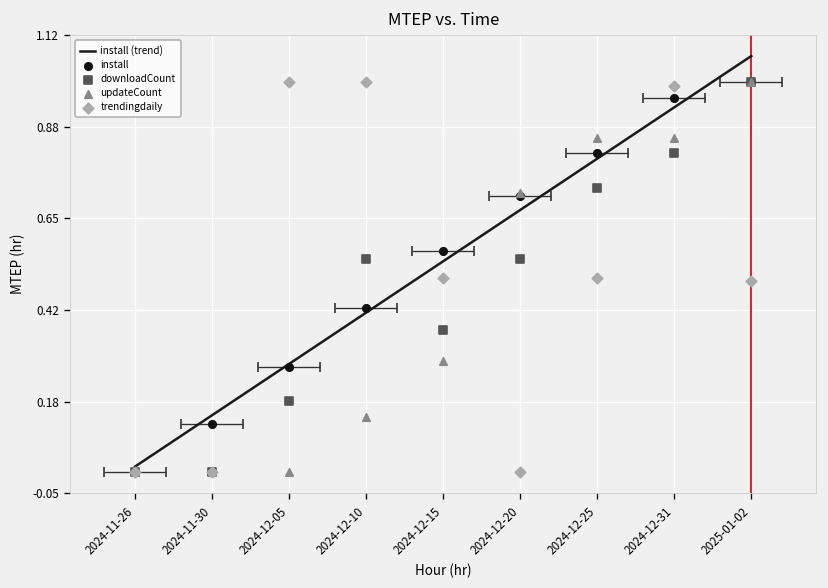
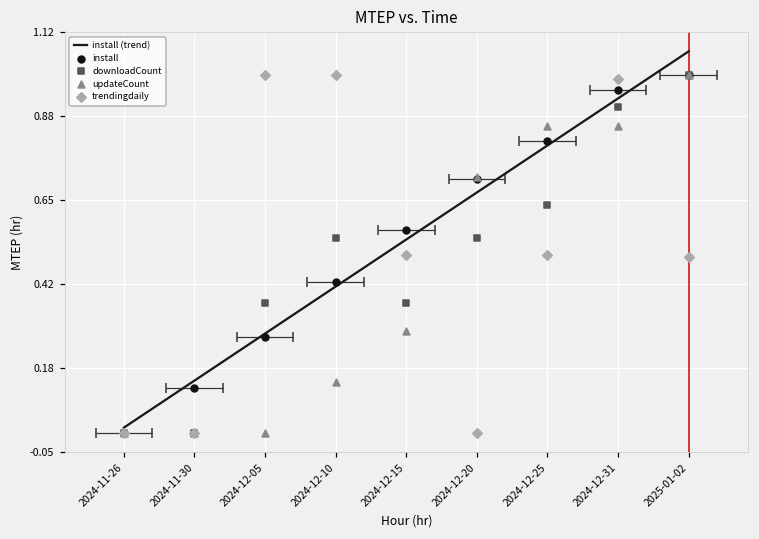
  {
    "downloadCount": {
-     "2024-12-05": 0.18,
-     "2024-12-25": 0.73,
-     "2024-12-31": 0.82
+     "2024-12-05": 0.36,
+     "2024-12-25": 0.64,
+     "2024-12-31": 0.91
    }
  }
